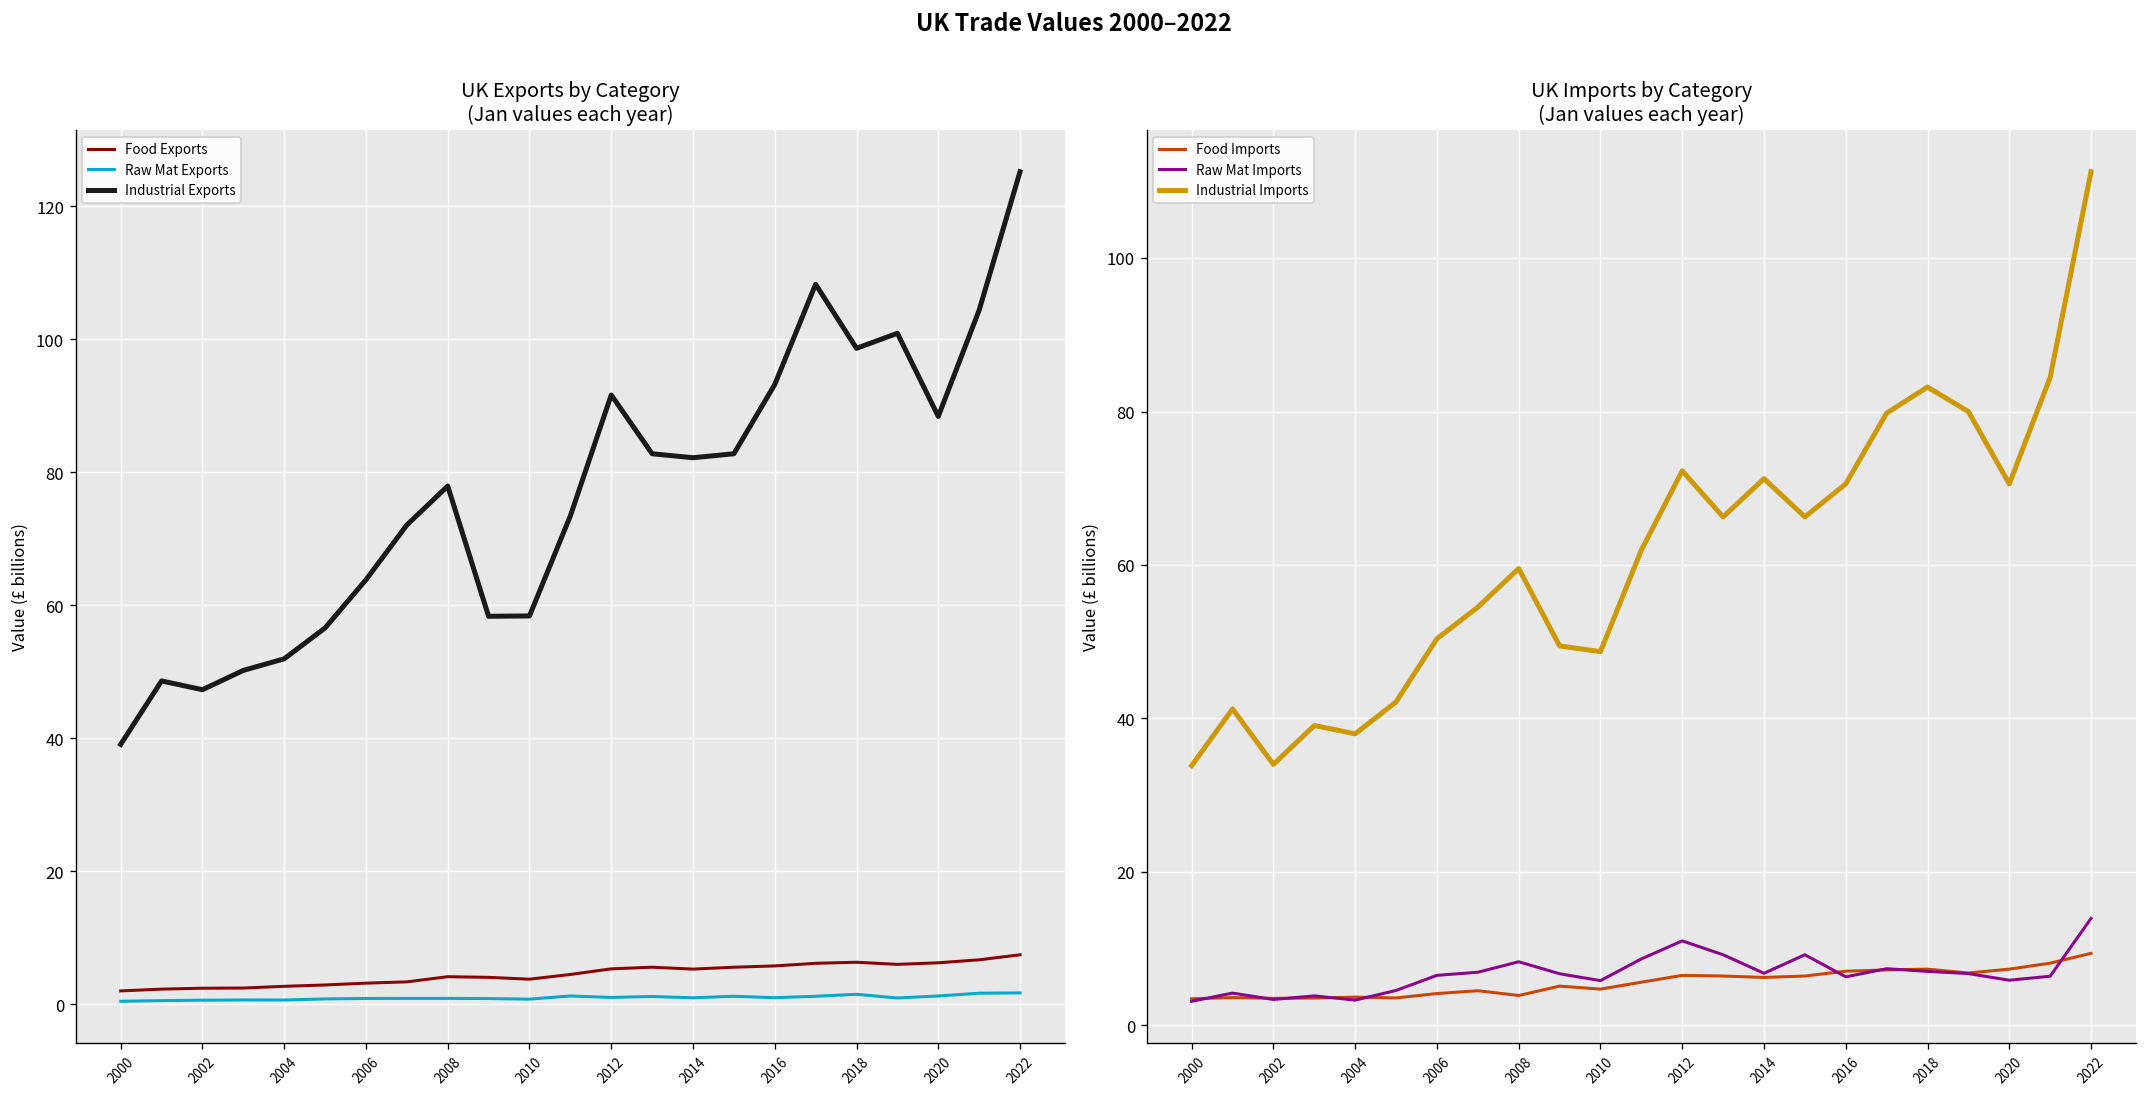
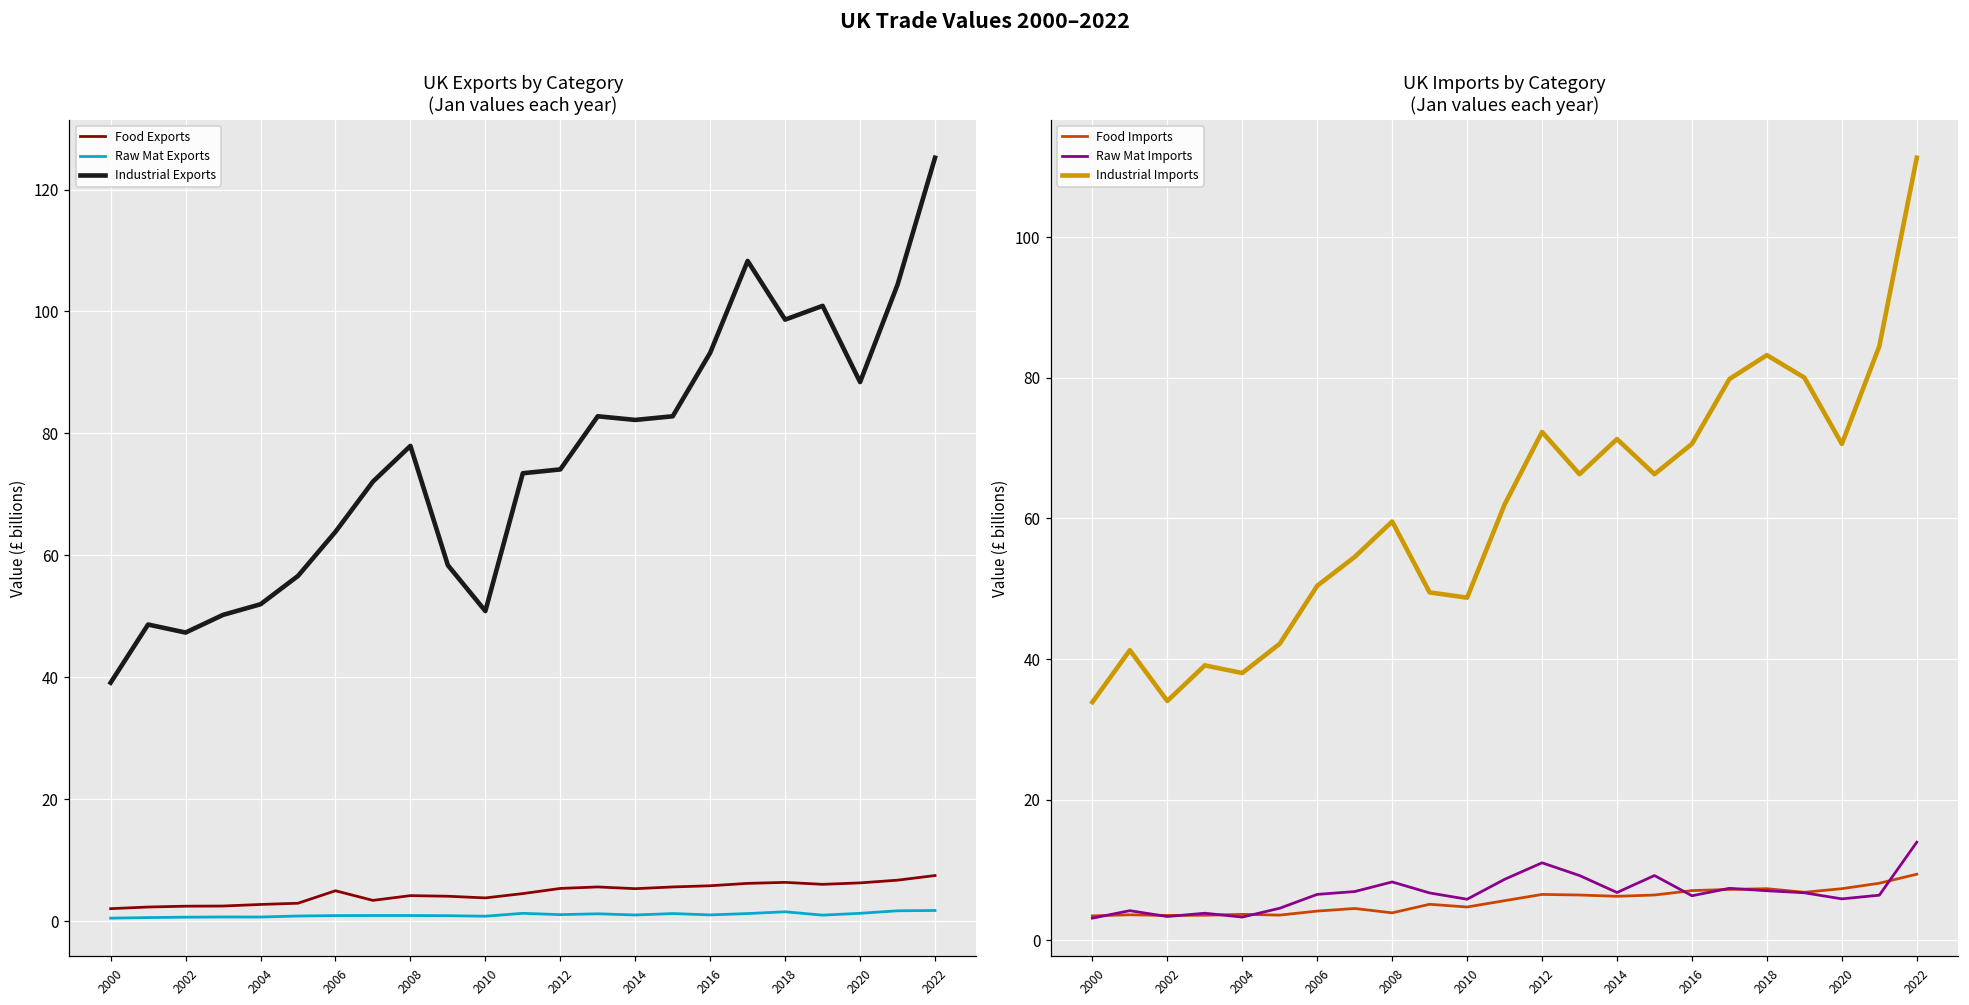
  {
    "UK Exports by Category (Jan values each year)": {
      "Food Exports": {
        "2000": 2,
        "2002": 2,
        "2004": 3,
-       "2006": 3,
+       "2006": 5,
        "2008": 4,
        "2010": 4,
        "2012": 5,
        "2014": 5,
        "2016": 6,
        "2018": 6,
        "2020": 6,
        "2022": 7
      },
      "Raw Mat Exports": {
        "2000": 0,
        "2002": 1,
        "2004": 1,
        "2006": 1,
        "2008": 1,
        "2010": 1,
        "2012": 1,
        "2014": 1,
        "2016": 1,
        "2018": 2,
        "2020": 1,
        "2022": 2
      },
      "Industrial Exports": {
        "2000": 39,
        "2002": 47,
        "2004": 52,
        "2006": 64,
        "2008": 78,
-       "2010": 58,
-       "2012": 92,
+       "2010": 51,
+       "2012": 74,
        "2014": 82,
        "2016": 93,
        "2018": 99,
        "2020": 88,
        "2022": 125
      }
    },
    "UK Imports by Category (Jan values each year)": {
      "Food Imports": {
        "2006": 4,
        "2008": 4,
        "2010": 5,
        "2012": 7,
        "2014": 6,
        "2016": 7,
        "2020": 7,
        "2022": 9
      },
      "Raw Mat Imports": {
        "2006": 7,
        "2008": 8,
        "2010": 6,
        "2012": 11,
        "2014": 7,
        "2016": 6,
        "2020": 6,
        "2022": 14
      },
      "Industrial Imports": {
        "2000": 34,
        "2002": 34,
        "2004": 38,
        "2006": 50,
        "2008": 60,
        "2010": 49,
        "2012": 72,
        "2014": 71,
        "2016": 71,
        "2018": 83,
        "2020": 71,
        "2022": 111
      }
    }
  }
